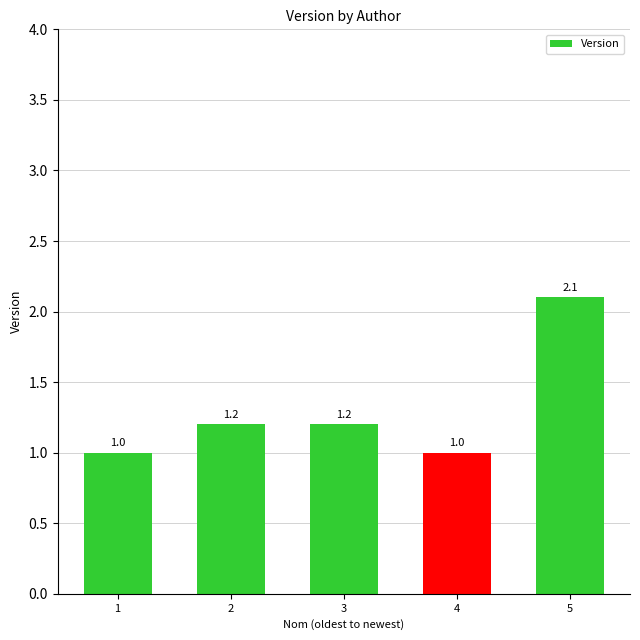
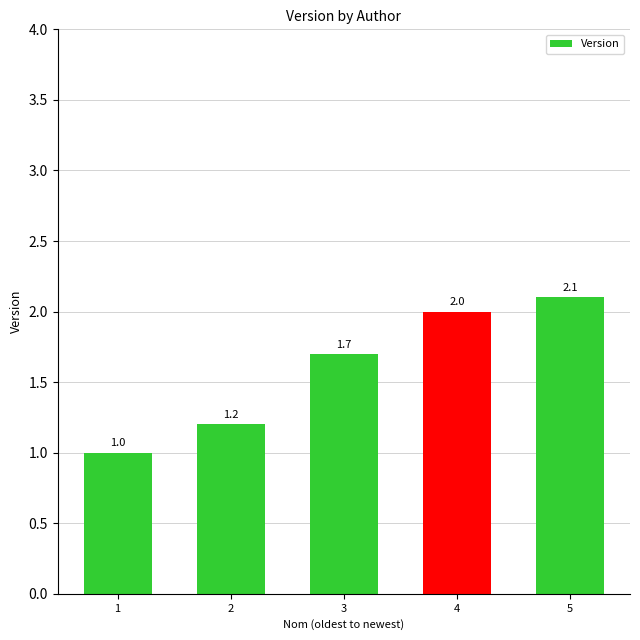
  {
    "1": 1.0,
    "2": 1.2,
-   "3": 1.2,
-   "4": 1.0,
+   "3": 1.7,
+   "4": 2.0,
    "5": 2.1
  }
